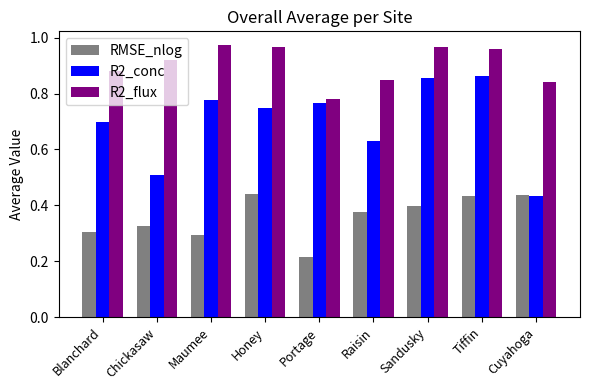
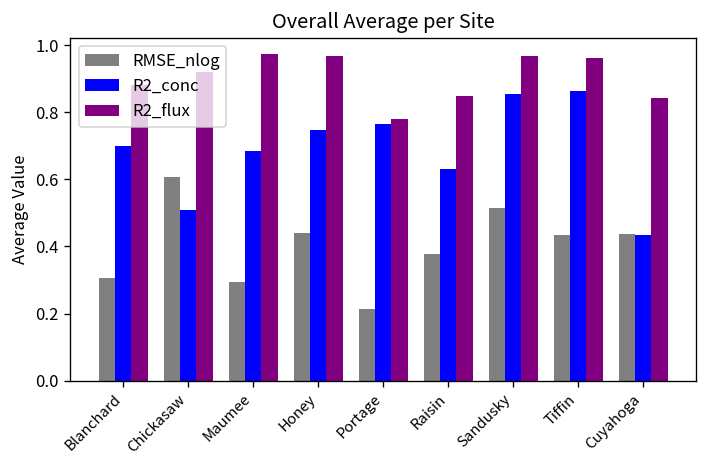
  {
    "RMSE_nlog": {
      "Blanchard": 0.31,
-     "Chickasaw": 0.33,
+     "Chickasaw": 0.61,
      "Maumee": 0.29,
      "Honey": 0.44,
      "Portage": 0.21,
      "Raisin": 0.38,
-     "Sandusky": 0.40,
+     "Sandusky": 0.52,
      "Tiffin": 0.43,
      "Cuyahoga": 0.44
    },
    "R2_conc": {
      "Blanchard": 0.70,
      "Chickasaw": 0.51,
-     "Maumee": 0.78,
+     "Maumee": 0.69,
      "Honey": 0.75,
      "Portage": 0.77,
      "Raisin": 0.63,
      "Sandusky": 0.85,
      "Tiffin": 0.86,
      "Cuyahoga": 0.44
    },
    "R2_flux": {
      "Maumee": 0.97,
      "Honey": 0.97,
      "Portage": 0.78,
      "Raisin": 0.85,
      "Sandusky": 0.97,
      "Tiffin": 0.96,
      "Cuyahoga": 0.84
    }
  }
